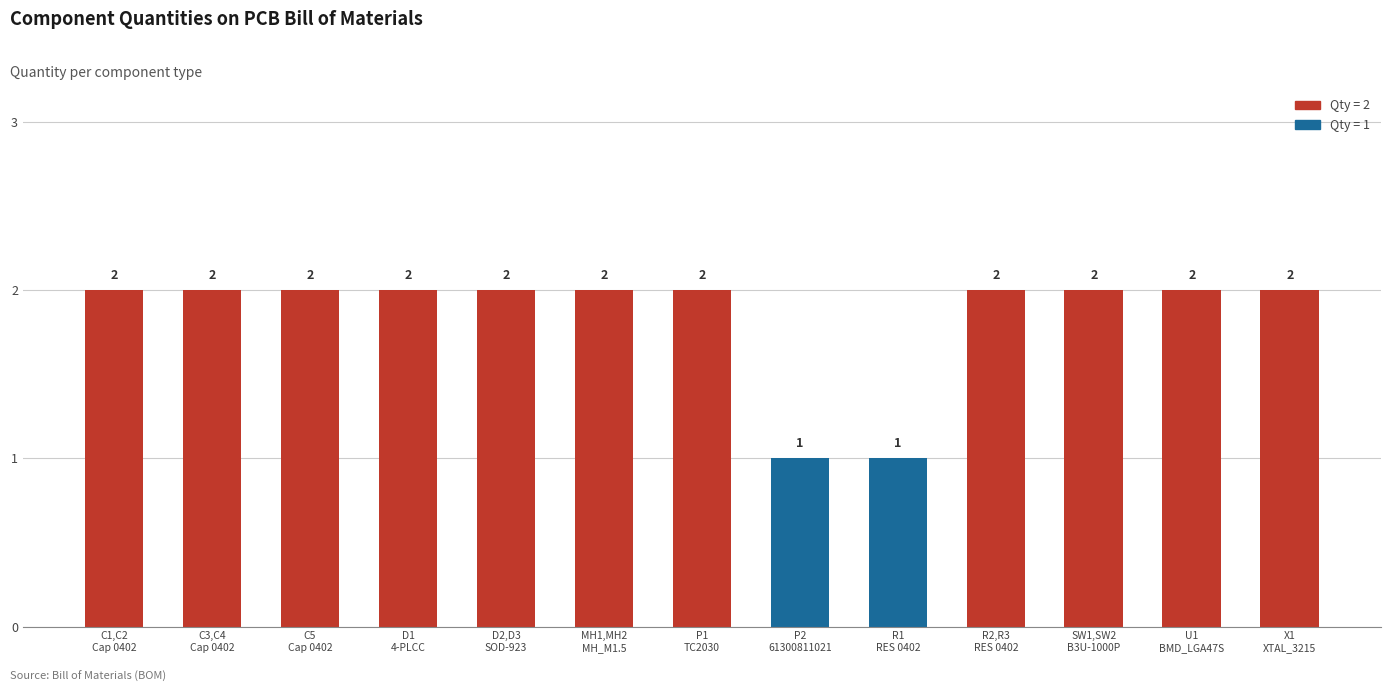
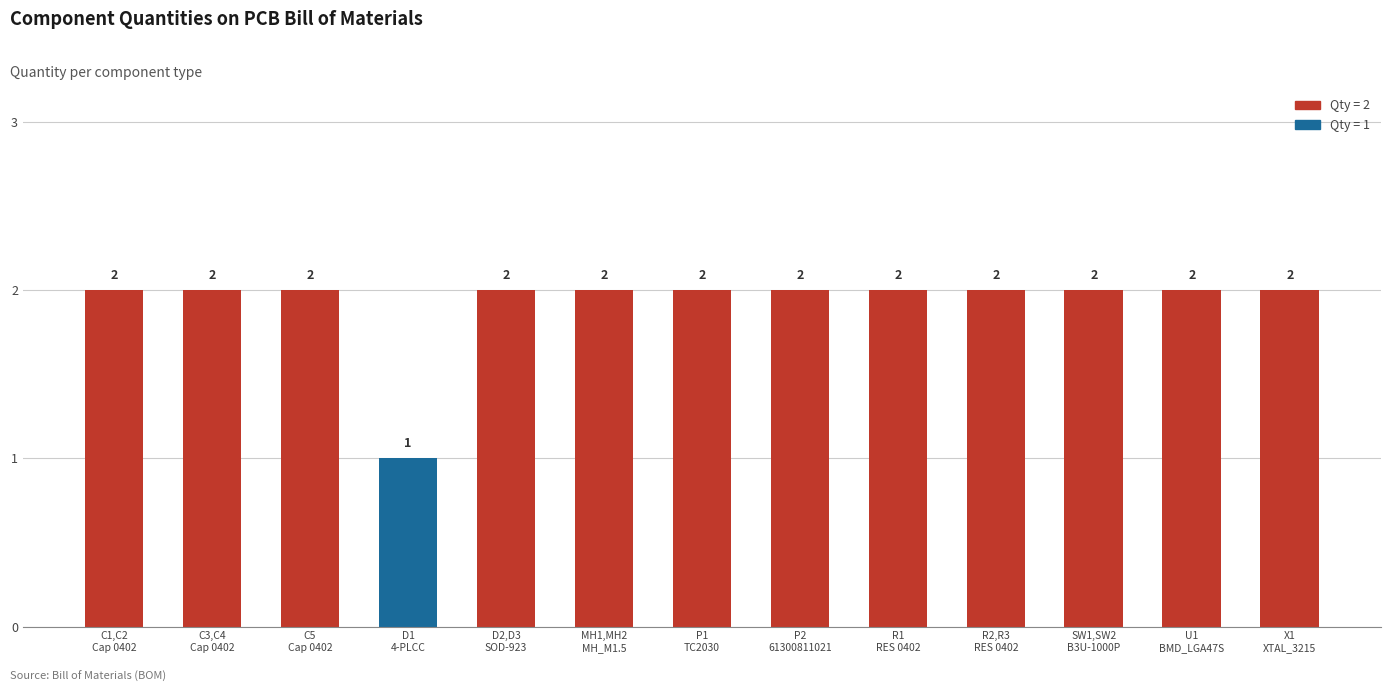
  {
    "C1,C2 Cap 0402": 2,
    "C3,C4 Cap 0402": 2,
    "C5 Cap 0402": 2,
-   "D1 4-PLCC": 2,
+   "D1 4-PLCC": 1,
    "D2,D3 SOD-923": 2,
    "MH1,MH2 MH_M1.5": 2,
    "P1 TC2030": 2,
-   "P2 61300811021": 1,
-   "R1 RES 0402": 1,
+   "P2 61300811021": 2,
+   "R1 RES 0402": 2,
    "R2,R3 RES 0402": 2,
    "SW1,SW2 B3U-1000P": 2,
    "U1 BMD_LGA47S": 2,
    "X1 XTAL_3215": 2
  }
